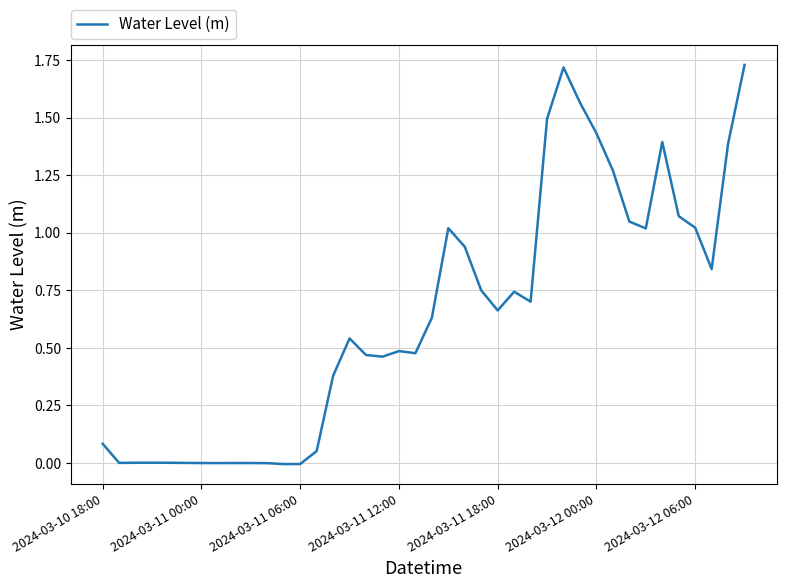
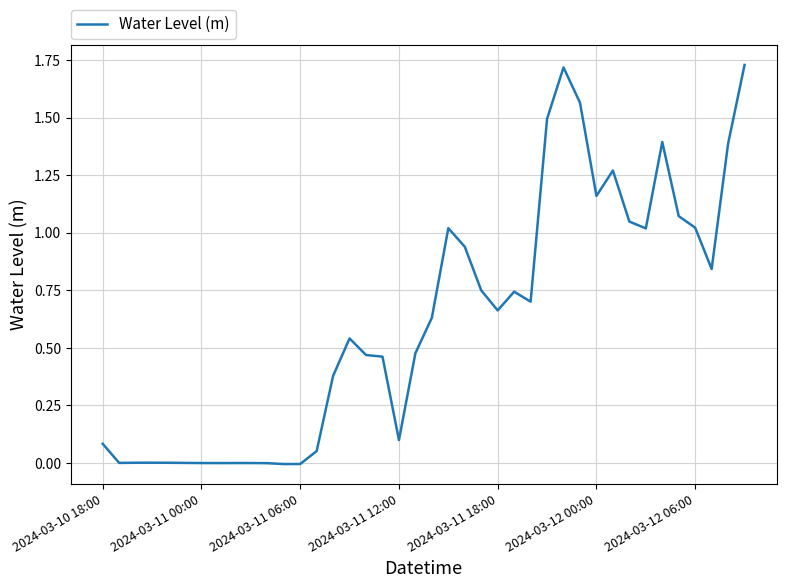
  {
    "2024-03-10 18:00": 0.08,
    "2024-03-11 00:00": 0.00,
    "2024-03-11 06:00": 0.00,
-   "2024-03-11 12:00": 0.49,
+   "2024-03-11 12:00": 0.10,
    "2024-03-11 18:00": 0.66,
-   "2024-03-12 00:00": 1.43,
+   "2024-03-12 00:00": 1.16,
    "2024-03-12 06:00": 1.02
  }
